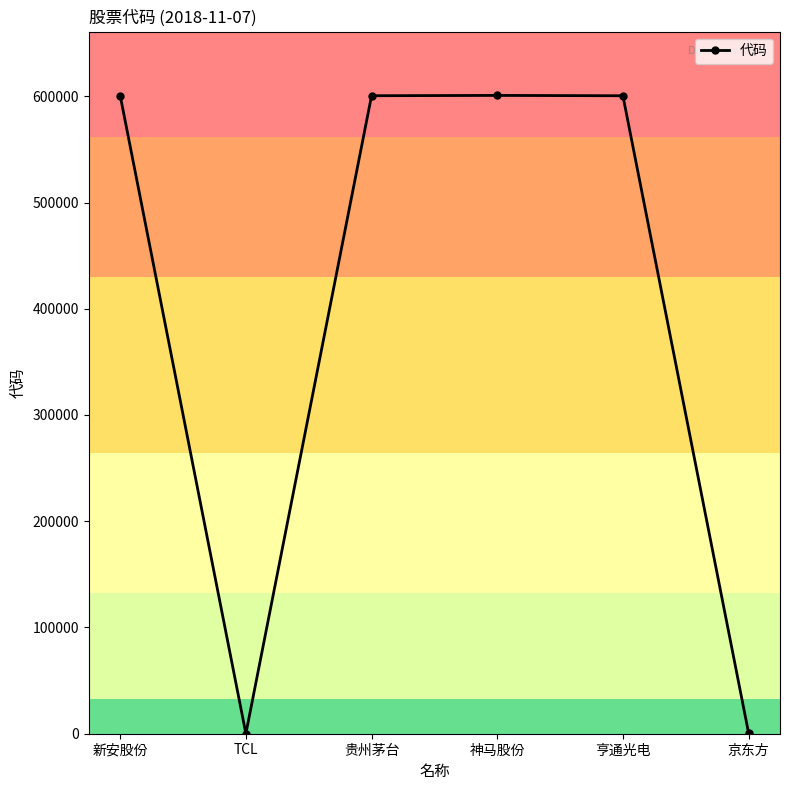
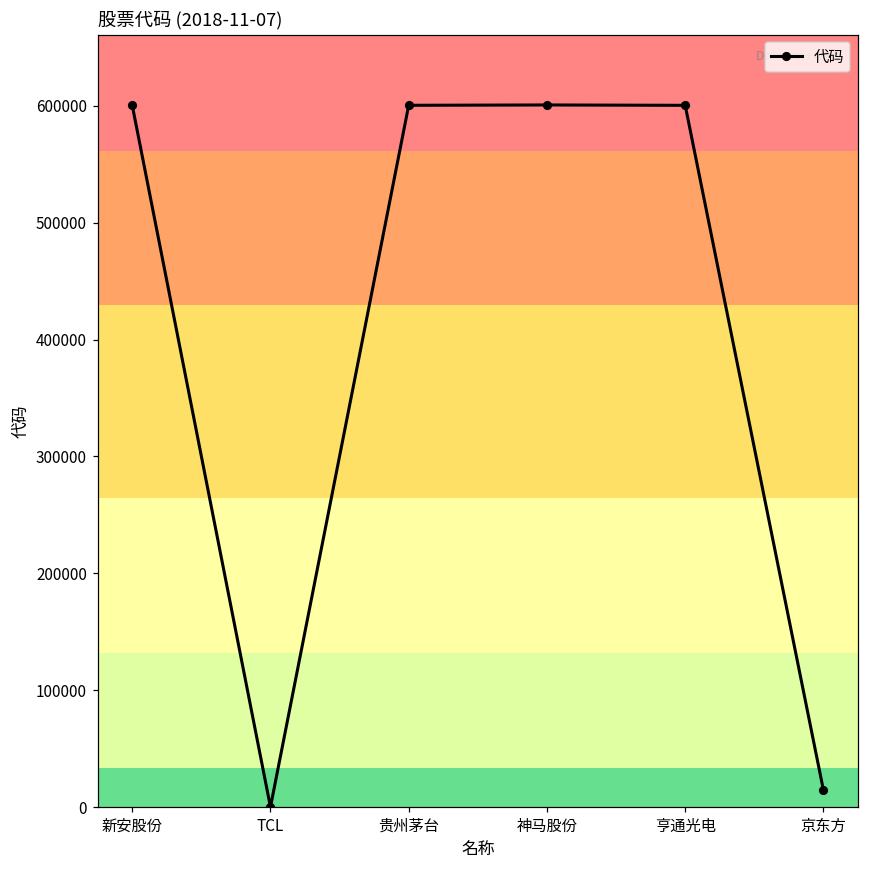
  {
    "新安股份": 601000,
    "TCL": 0,
    "贵州茅台": 601000,
    "神马股份": 601000,
    "亨通光电": 600000,
-   "京东方": 1000
+   "京东方": 14000
  }
